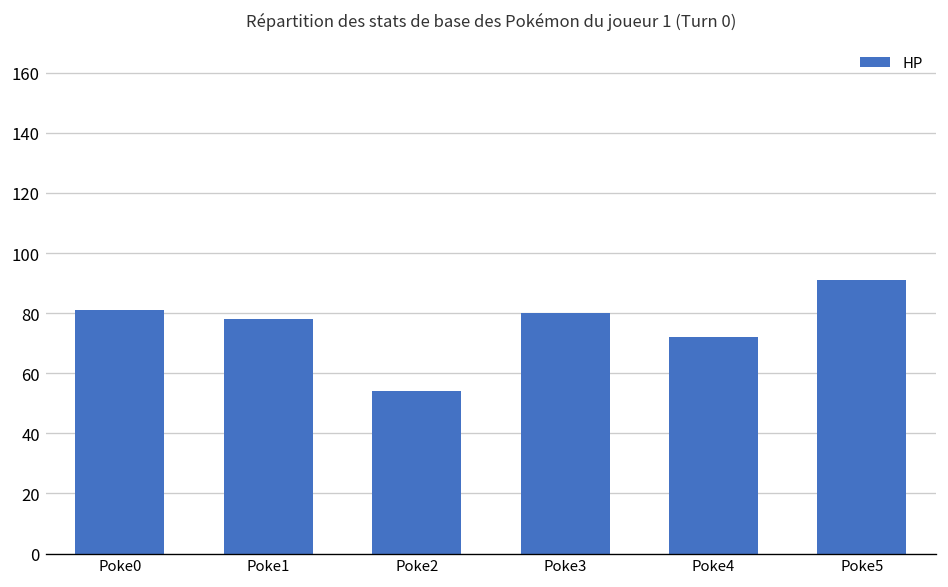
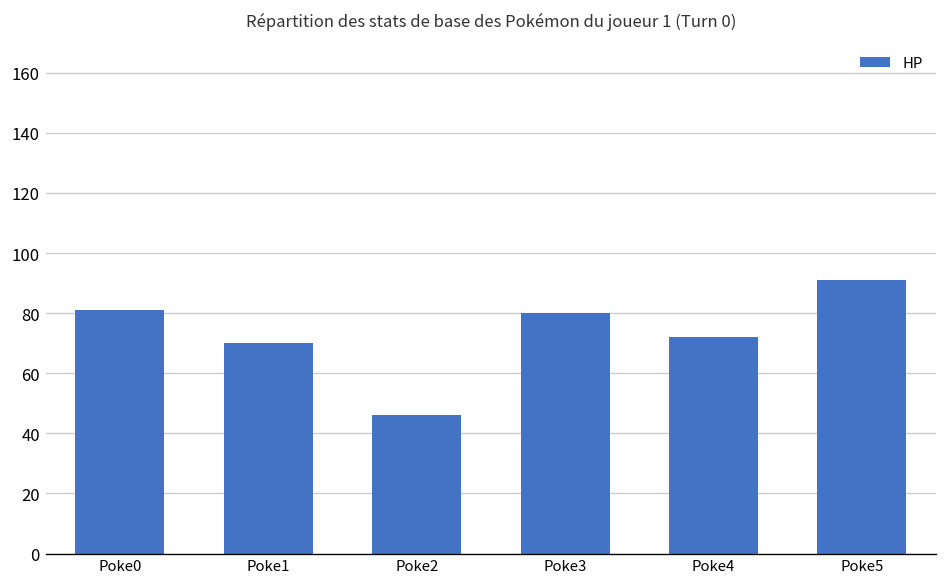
  {
    "Poke0": 81,
-   "Poke1": 78,
-   "Poke2": 54,
+   "Poke1": 70,
+   "Poke2": 46,
    "Poke3": 80,
    "Poke4": 72,
    "Poke5": 91
  }
